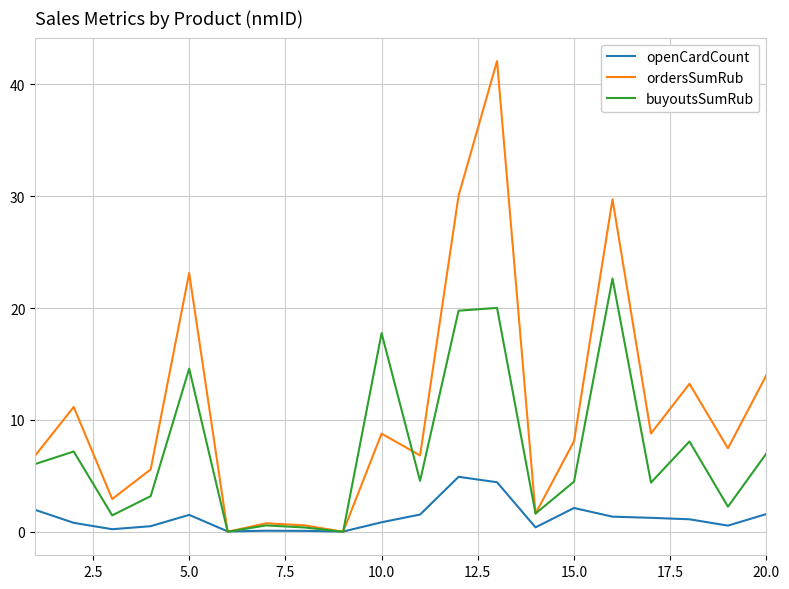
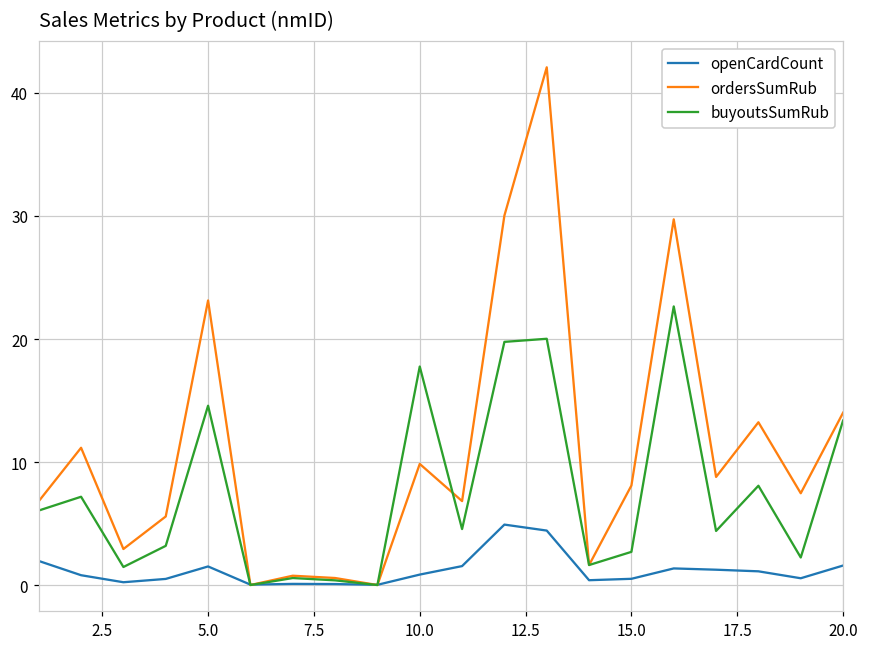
  {
    "openCardCount": {
      "5.0": 1.5,
      "10.0": 0.8,
-     "15.0": 2.1,
+     "15.0": 0.5,
      "20.0": 1.6
    },
    "ordersSumRub": {
      "5.0": 23.1,
-     "10.0": 8.8,
+     "10.0": 9.8,
      "15.0": 8.1,
      "20.0": 14.0
    },
    "buyoutsSumRub": {
      "5.0": 14.6,
      "10.0": 17.8,
-     "15.0": 4.5,
-     "20.0": 7.0
+     "15.0": 2.7,
+     "20.0": 13.4
    }
  }
